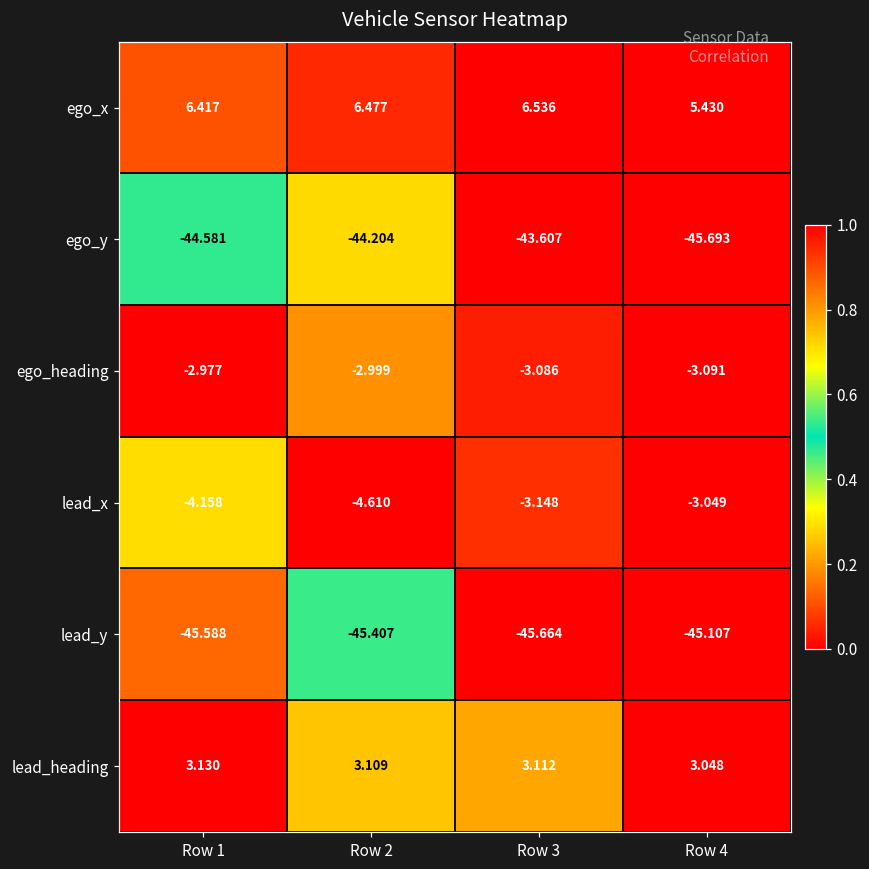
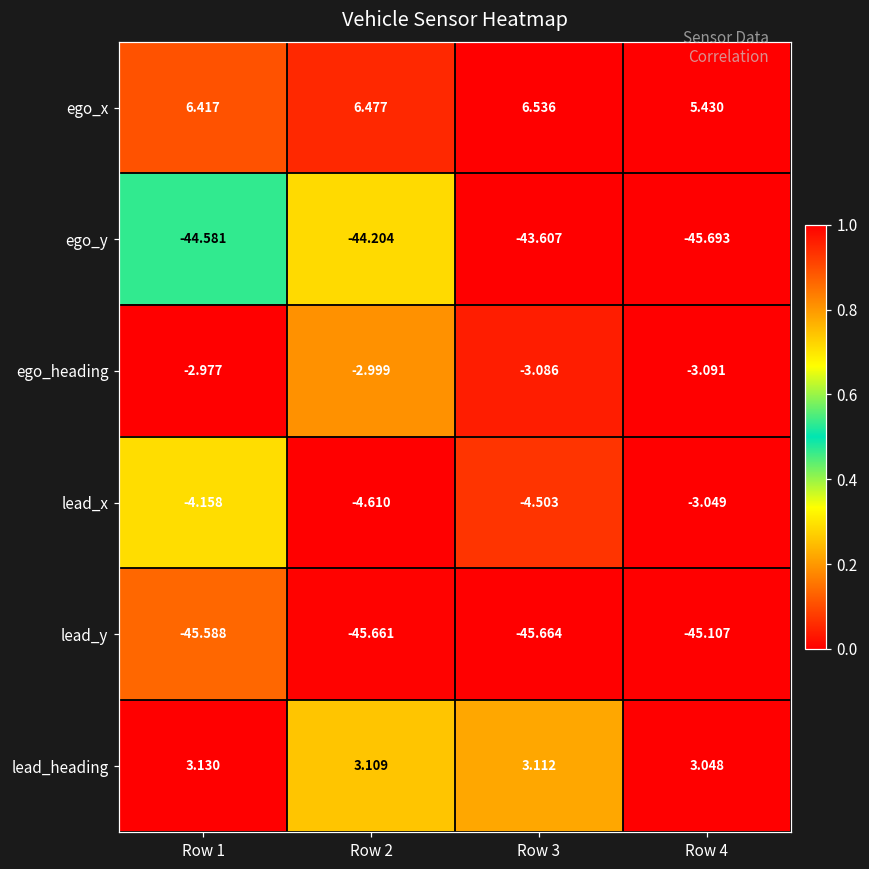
  {
    "ego_x": {
      "Row 1": 6.417,
      "Row 2": 6.477,
      "Row 3": 6.536,
      "Row 4": 5.430
    },
    "ego_y": {
      "Row 1": -44.581,
      "Row 2": -44.204,
      "Row 3": -43.607,
      "Row 4": -45.693
    },
    "ego_heading": {
      "Row 1": -2.977,
      "Row 2": -2.999,
      "Row 3": -3.086,
      "Row 4": -3.091
    },
    "lead_x": {
      "Row 1": -4.158,
      "Row 2": -4.610,
-     "Row 3": -3.148,
+     "Row 3": -4.503,
      "Row 4": -3.049
    },
    "lead_y": {
      "Row 1": -45.588,
-     "Row 2": -45.407,
+     "Row 2": -45.661,
      "Row 3": -45.664,
      "Row 4": -45.107
    },
    "lead_heading": {
      "Row 1": 3.130,
      "Row 2": 3.109,
      "Row 3": 3.112,
      "Row 4": 3.048
    }
  }
